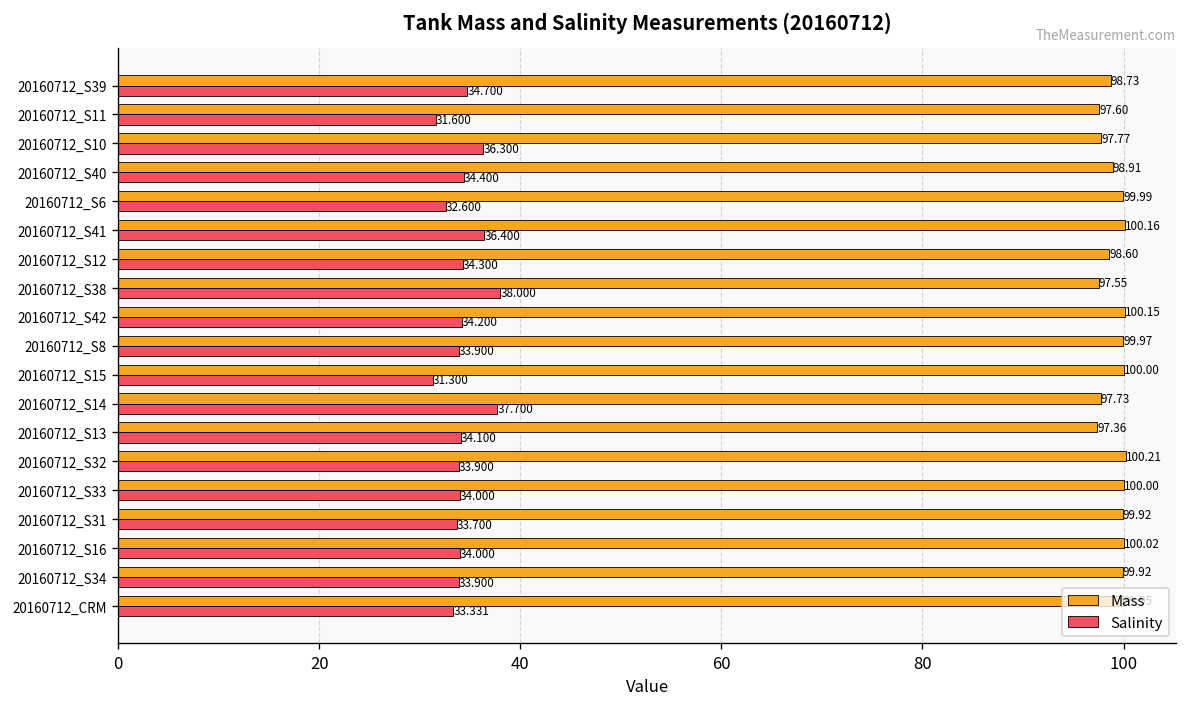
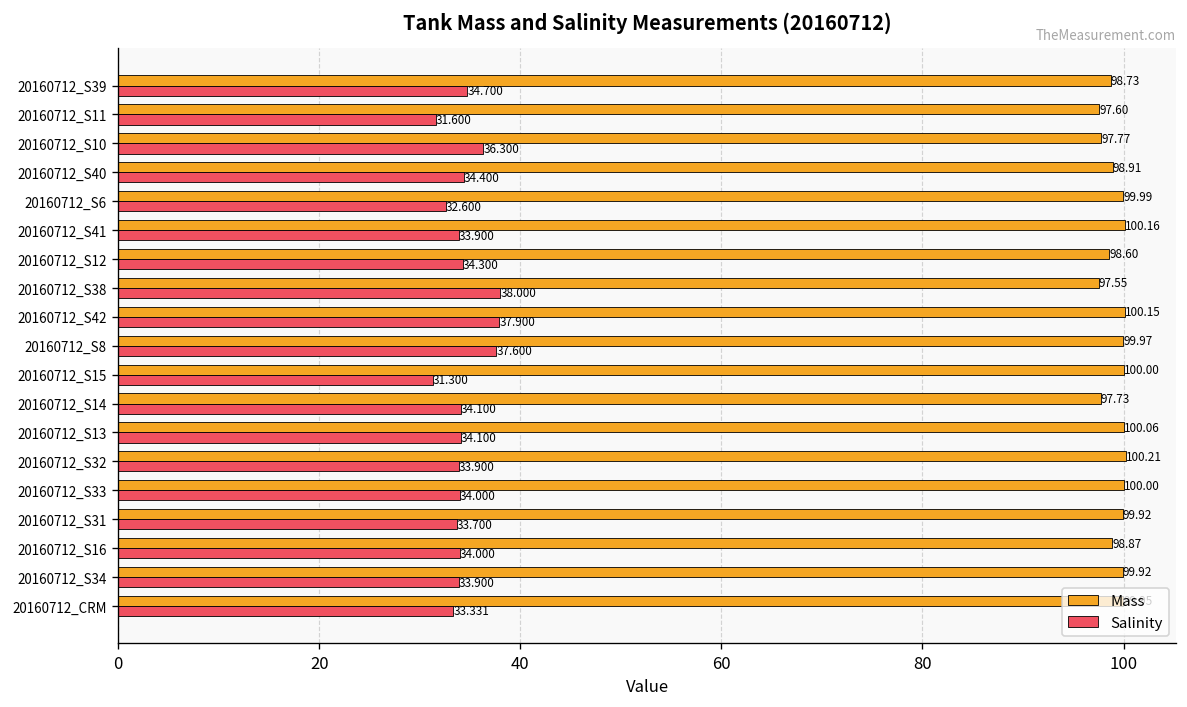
  {
    "Mass": {
      "20160712_S39": 98.73,
      "20160712_S11": 97.60,
      "20160712_S10": 97.77,
      "20160712_S40": 98.91,
      "20160712_S6": 99.99,
      "20160712_S41": 100.16,
      "20160712_S12": 98.60,
      "20160712_S38": 97.55,
      "20160712_S42": 100.15,
      "20160712_S8": 99.97,
      "20160712_S15": 100.00,
      "20160712_S14": 97.73,
-     "20160712_S13": 97.36,
+     "20160712_S13": 100.06,
      "20160712_S32": 100.21,
      "20160712_S33": 100.00,
      "20160712_S31": 99.92,
-     "20160712_S16": 100.02,
+     "20160712_S16": 98.87,
      "20160712_S34": 99.92
    },
    "Salinity": {
      "20160712_S39": 34.700,
      "20160712_S11": 31.600,
      "20160712_S10": 36.300,
      "20160712_S40": 34.400,
      "20160712_S6": 32.600,
-     "20160712_S41": 36.400,
+     "20160712_S41": 33.900,
      "20160712_S12": 34.300,
      "20160712_S38": 38.000,
-     "20160712_S42": 34.200,
-     "20160712_S8": 33.900,
+     "20160712_S42": 37.900,
+     "20160712_S8": 37.600,
      "20160712_S15": 31.300,
-     "20160712_S14": 37.700,
+     "20160712_S14": 34.100,
      "20160712_S13": 34.100,
      "20160712_S32": 33.900,
      "20160712_S33": 34.000,
      "20160712_S31": 33.700,
      "20160712_S16": 34.000,
      "20160712_S34": 33.900,
      "20160712_CRM": 33.331
    }
  }
